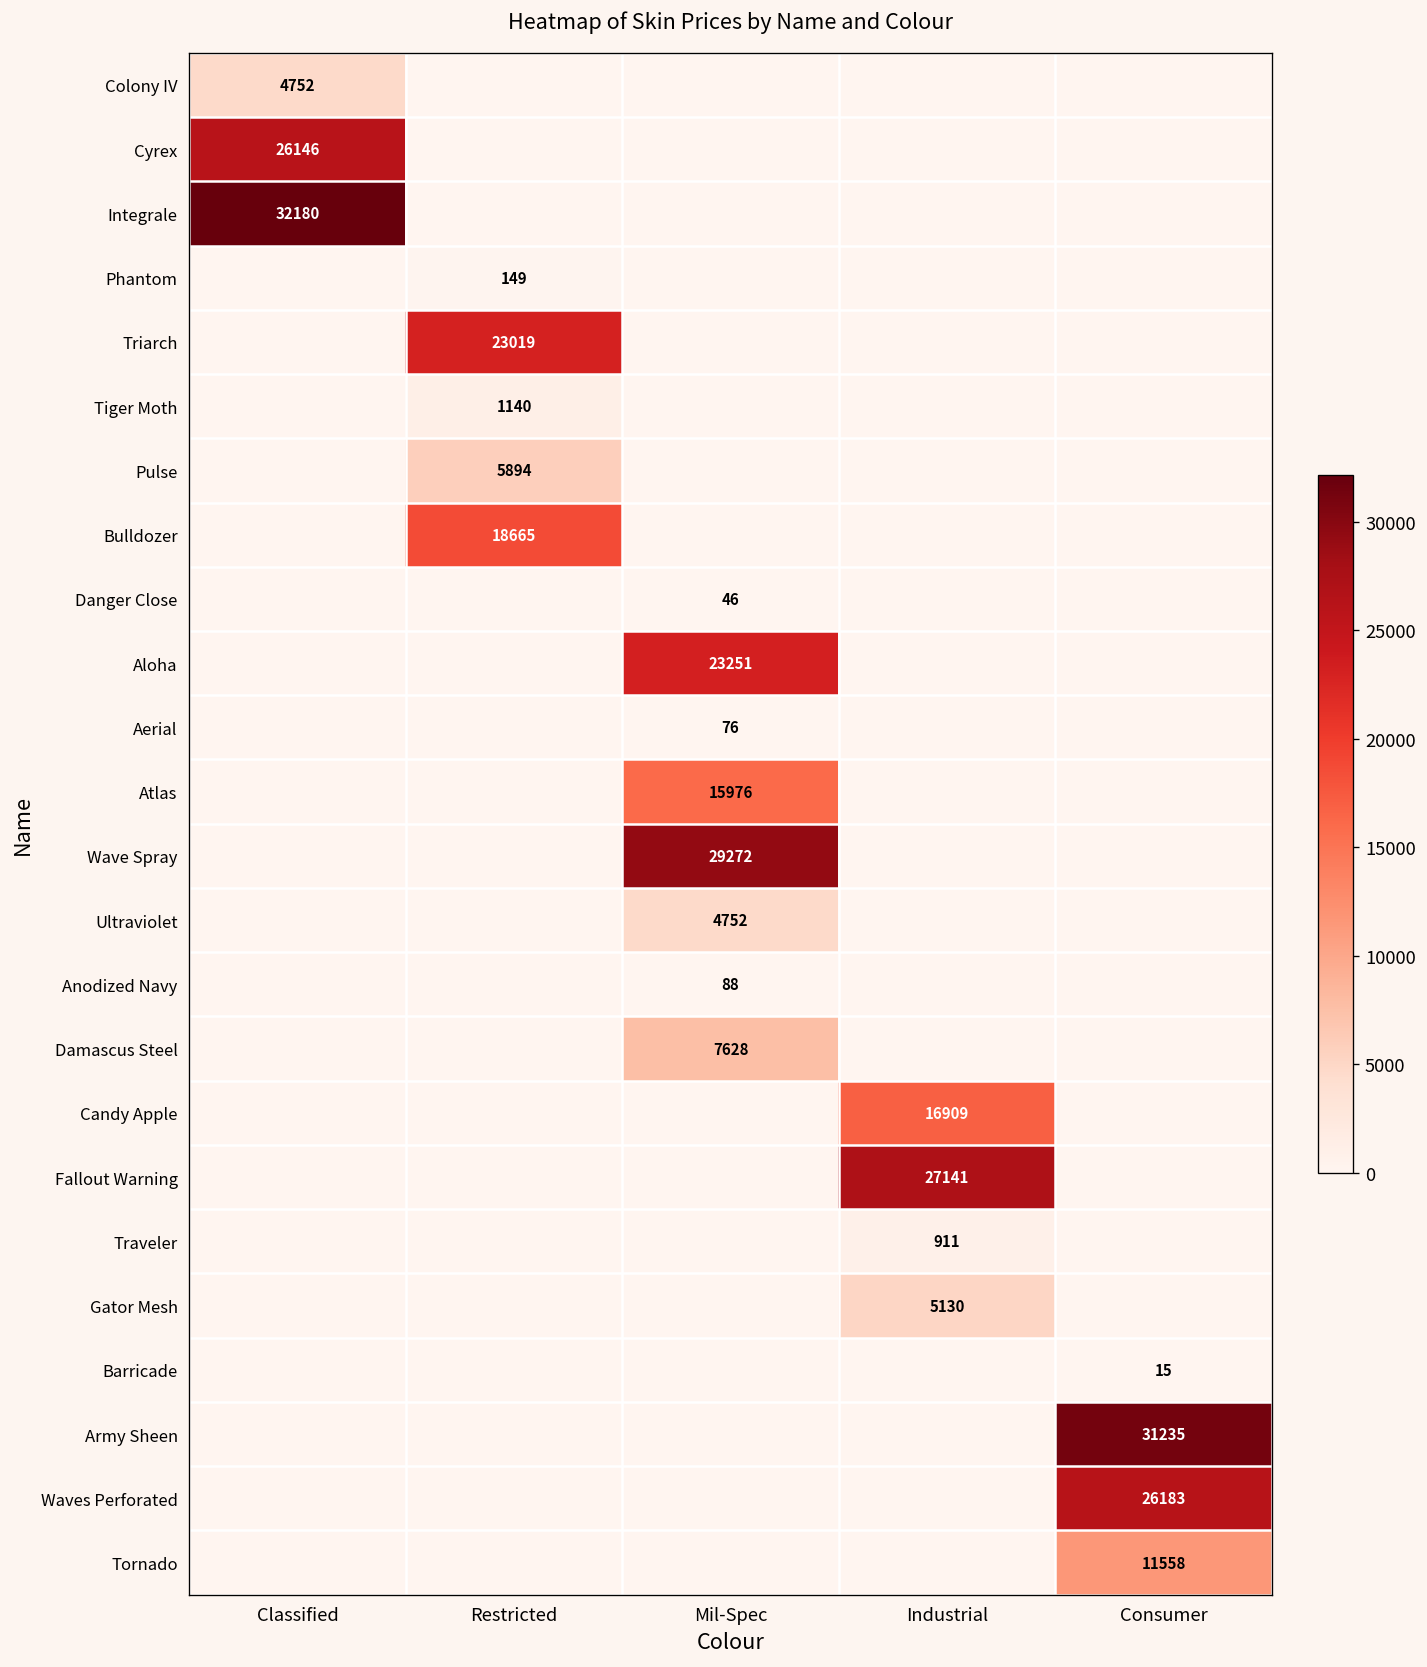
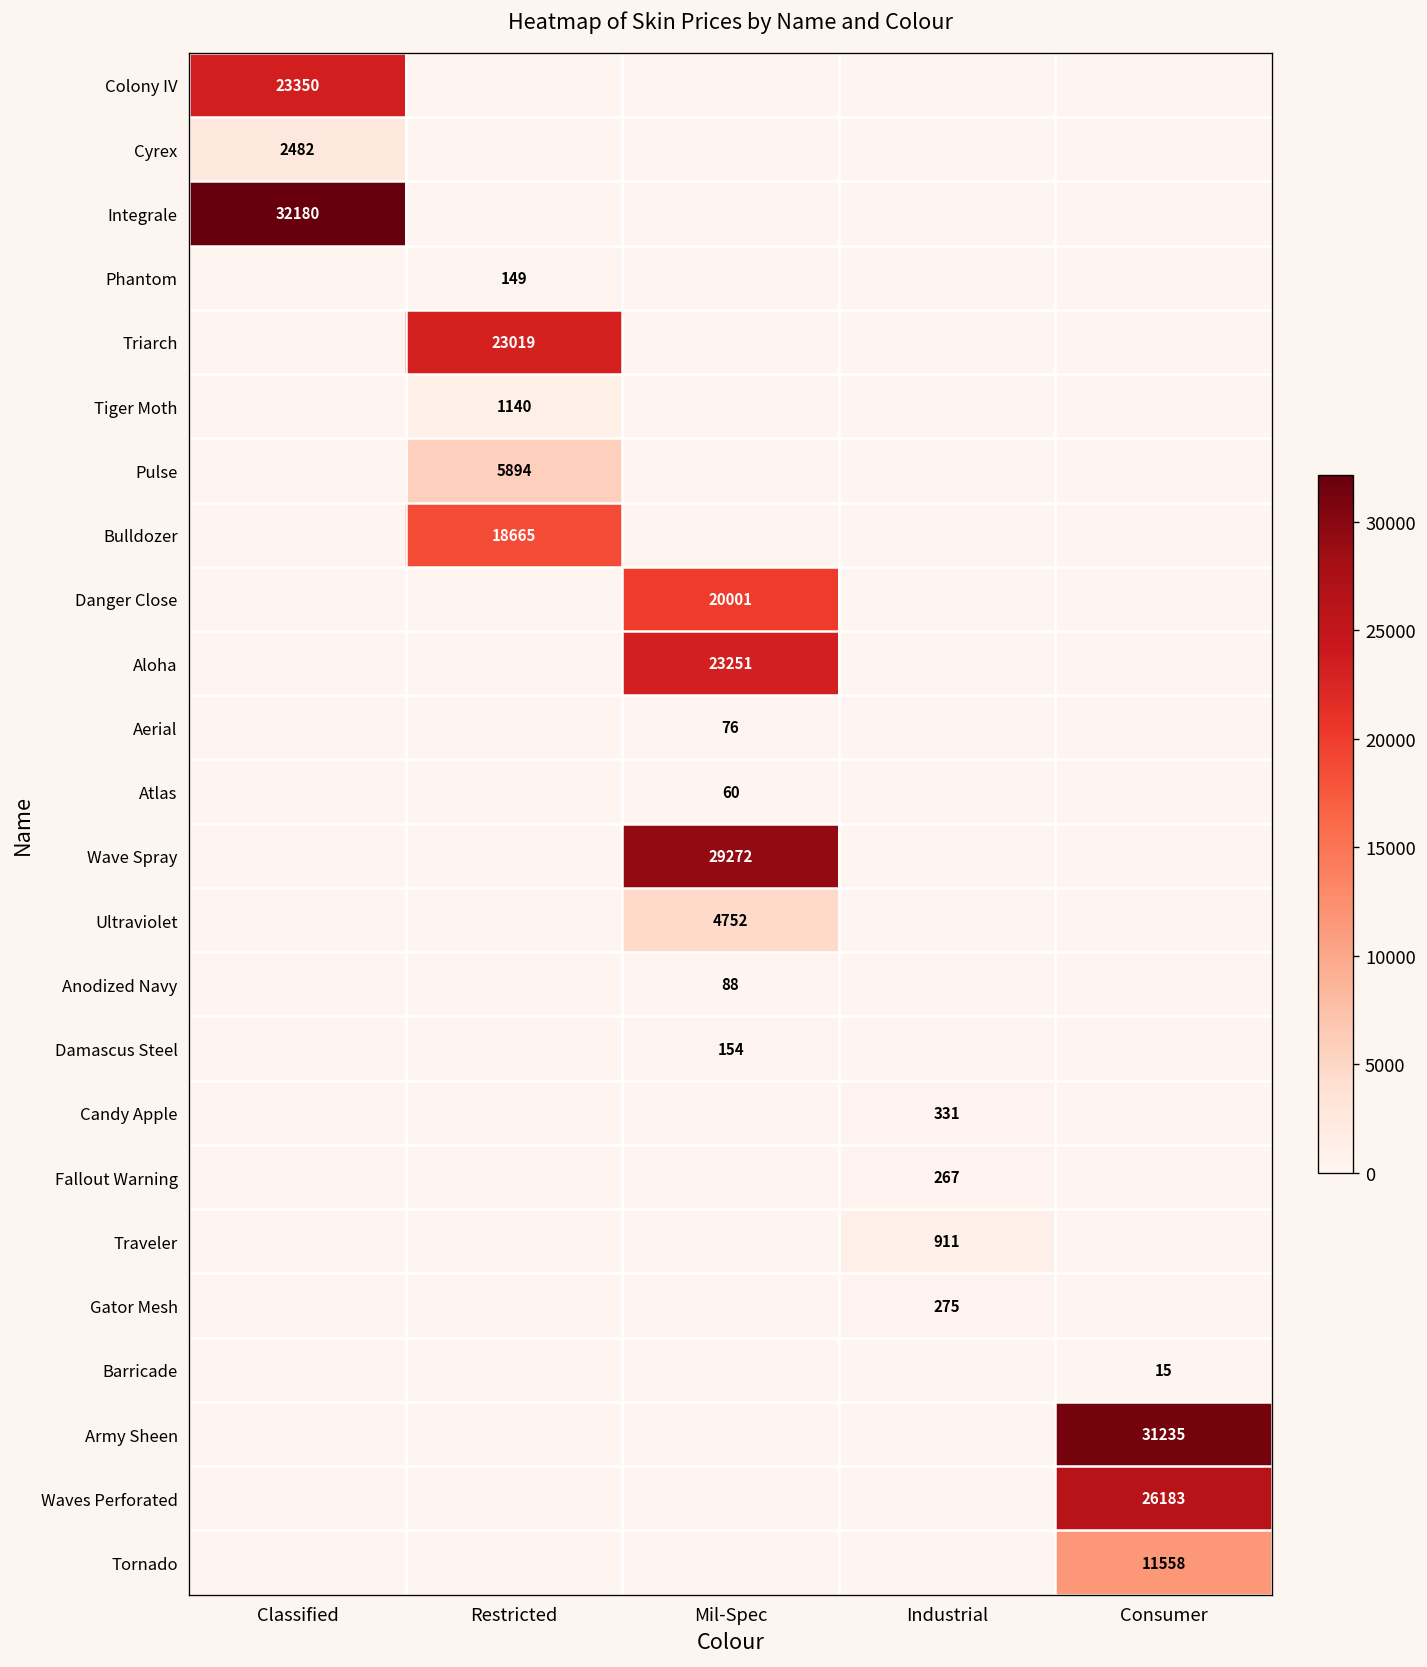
  {
    "Colony IV": {
-     "Classified": 4752
+     "Classified": 23350
    },
    "Cyrex": {
-     "Classified": 26146
+     "Classified": 2482
    },
    "Integrale": {
      "Classified": 32180
    },
    "Phantom": {
      "Restricted": 149
    },
    "Triarch": {
      "Restricted": 23019
    },
    "Tiger Moth": {
      "Restricted": 1140
    },
    "Pulse": {
      "Restricted": 5894
    },
    "Bulldozer": {
      "Restricted": 18665
    },
    "Danger Close": {
-     "Mil-Spec": 46
+     "Mil-Spec": 20001
    },
    "Aloha": {
      "Mil-Spec": 23251
    },
    "Aerial": {
      "Mil-Spec": 76
    },
    "Atlas": {
-     "Mil-Spec": 15976
+     "Mil-Spec": 60
    },
    "Wave Spray": {
      "Mil-Spec": 29272
    },
    "Ultraviolet": {
      "Mil-Spec": 4752
    },
    "Anodized Navy": {
      "Mil-Spec": 88
    },
    "Damascus Steel": {
-     "Mil-Spec": 7628
+     "Mil-Spec": 154
    },
    "Candy Apple": {
-     "Industrial": 16909
+     "Industrial": 331
    },
    "Fallout Warning": {
-     "Industrial": 27141
+     "Industrial": 267
    },
    "Traveler": {
      "Industrial": 911
    },
    "Gator Mesh": {
-     "Industrial": 5130
+     "Industrial": 275
    },
    "Barricade": {
      "Consumer": 15
    },
    "Army Sheen": {
      "Consumer": 31235
    },
    "Waves Perforated": {
      "Consumer": 26183
    },
    "Tornado": {
      "Consumer": 11558
    }
  }
